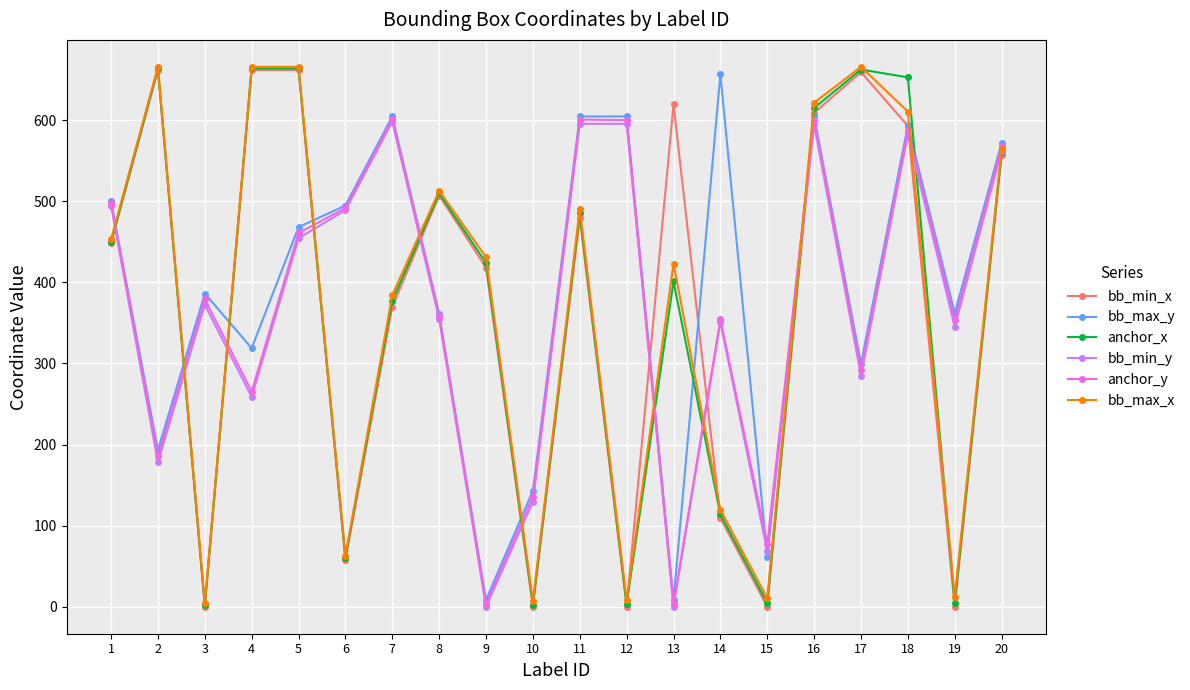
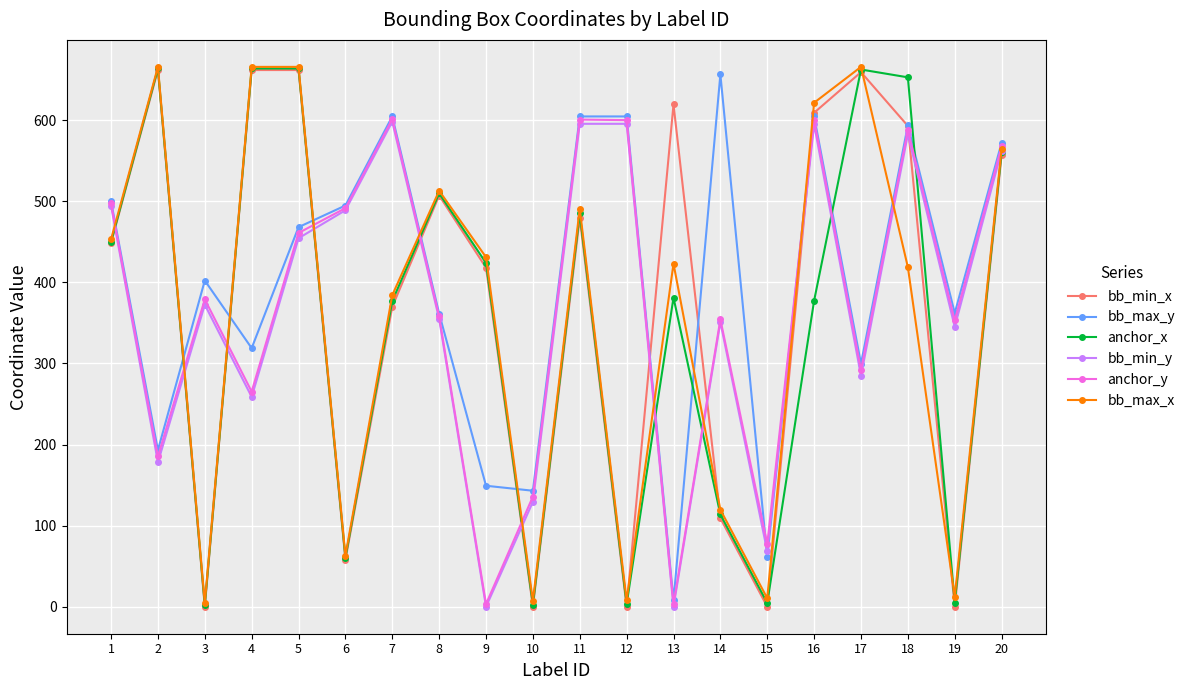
  {
    "bb_min_x": {
      "7": 370,
      "9": 420,
      "11": 480,
      "12": 0,
      "13": 620,
      "14": 110,
      "15": 0,
      "16": 610,
      "17": 660,
      "19": 0,
      "20": 560
    },
    "bb_max_y": {
      "2": 190,
-     "3": 390,
+     "3": 400,
      "4": 320,
      "5": 470,
      "6": 490,
      "7": 600,
      "8": 360,
-     "9": 10,
+     "9": 150,
      "10": 140,
      "11": 600,
      "12": 600,
      "13": 10,
      "14": 660,
      "15": 60,
      "16": 600,
      "17": 300,
      "19": 360,
      "20": 570
    },
    "anchor_x": {
      "7": 380,
      "9": 420,
      "11": 480,
      "12": 0,
-     "13": 400,
+     "13": 380,
      "14": 110,
      "15": 0,
-     "16": 610,
+     "16": 380,
      "17": 660,
      "18": 650,
      "19": 10
    },
    "bb_max_x": {
      "1": 450,
      "7": 380,
      "8": 510,
      "9": 430,
      "10": 10,
      "11": 490,
      "12": 10,
      "13": 420,
      "14": 120,
      "15": 10,
      "16": 620,
      "17": 670,
-     "18": 610,
+     "18": 420,
      "19": 10
    }
  }
